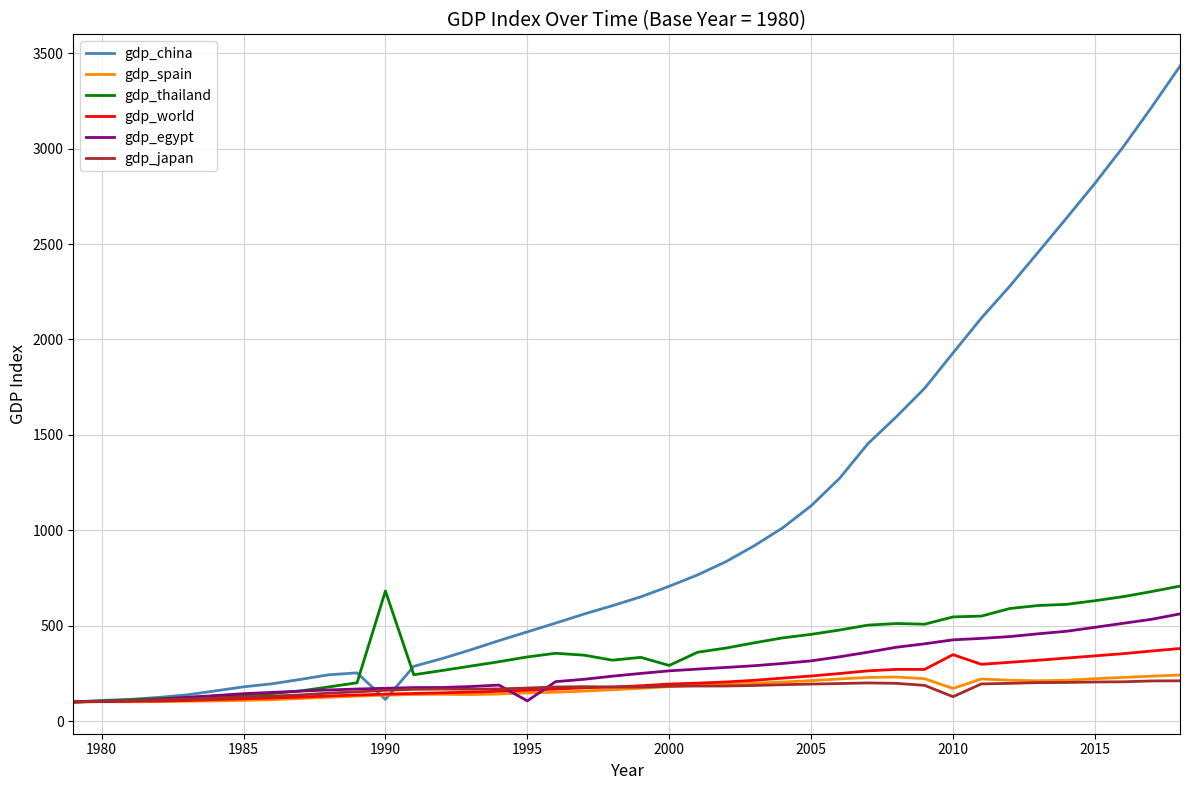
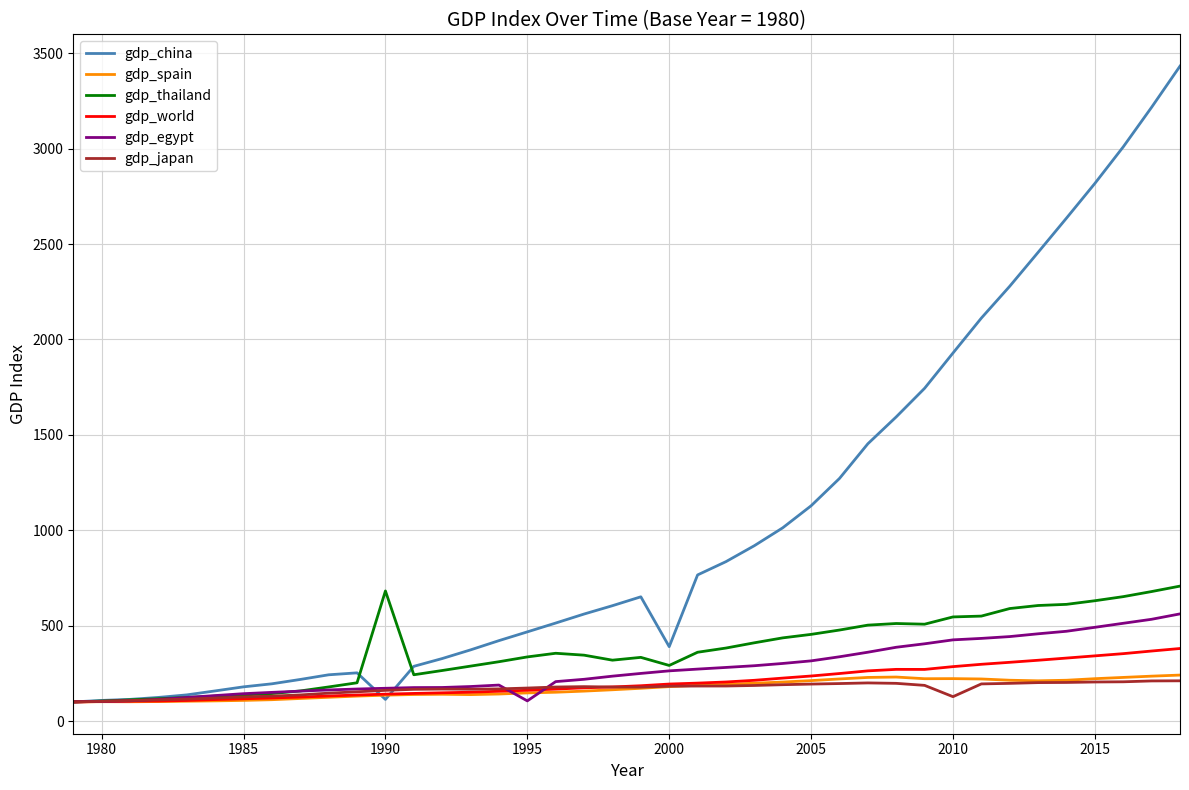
  {
    "gdp_china": {
      "1985": 180,
      "1990": 110,
      "1995": 470,
-     "2000": 710,
+     "2000": 390,
      "2005": 1130,
      "2010": 1930,
      "2015": 2820
    },
    "gdp_spain": {
      "1995": 150,
      "2005": 210,
-     "2010": 170,
+     "2010": 220,
      "2015": 220
    },
    "gdp_thailand": {
      "1990": 680,
      "1995": 340,
      "2000": 290,
      "2005": 450,
      "2010": 550,
      "2015": 630
    },
    "gdp_world": {
      "2005": 240,
-     "2010": 350,
+     "2010": 290,
      "2015": 340
    },
    "gdp_egypt": {
      "1995": 110,
      "2000": 260,
      "2005": 320,
      "2010": 430,
      "2015": 490
    },
    "gdp_japan": {
      "2005": 190,
      "2010": 130,
      "2015": 200
    }
  }
